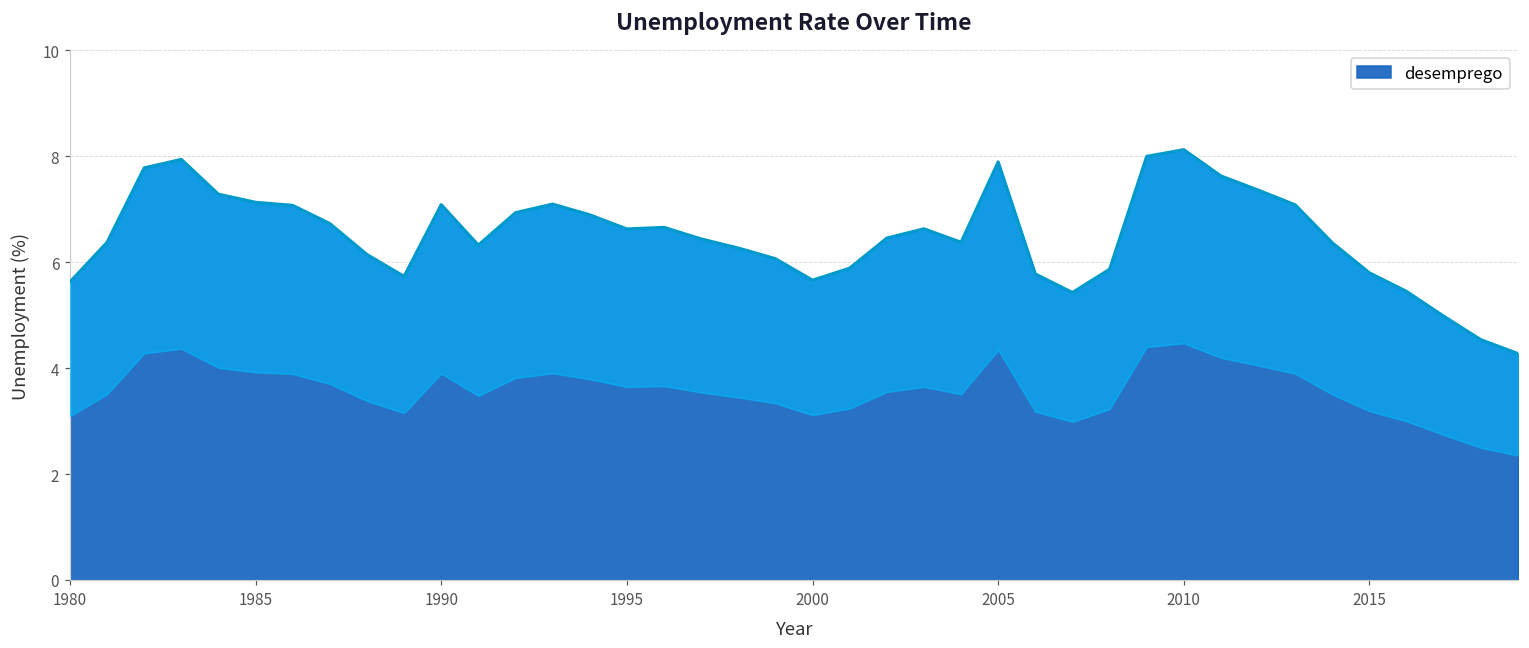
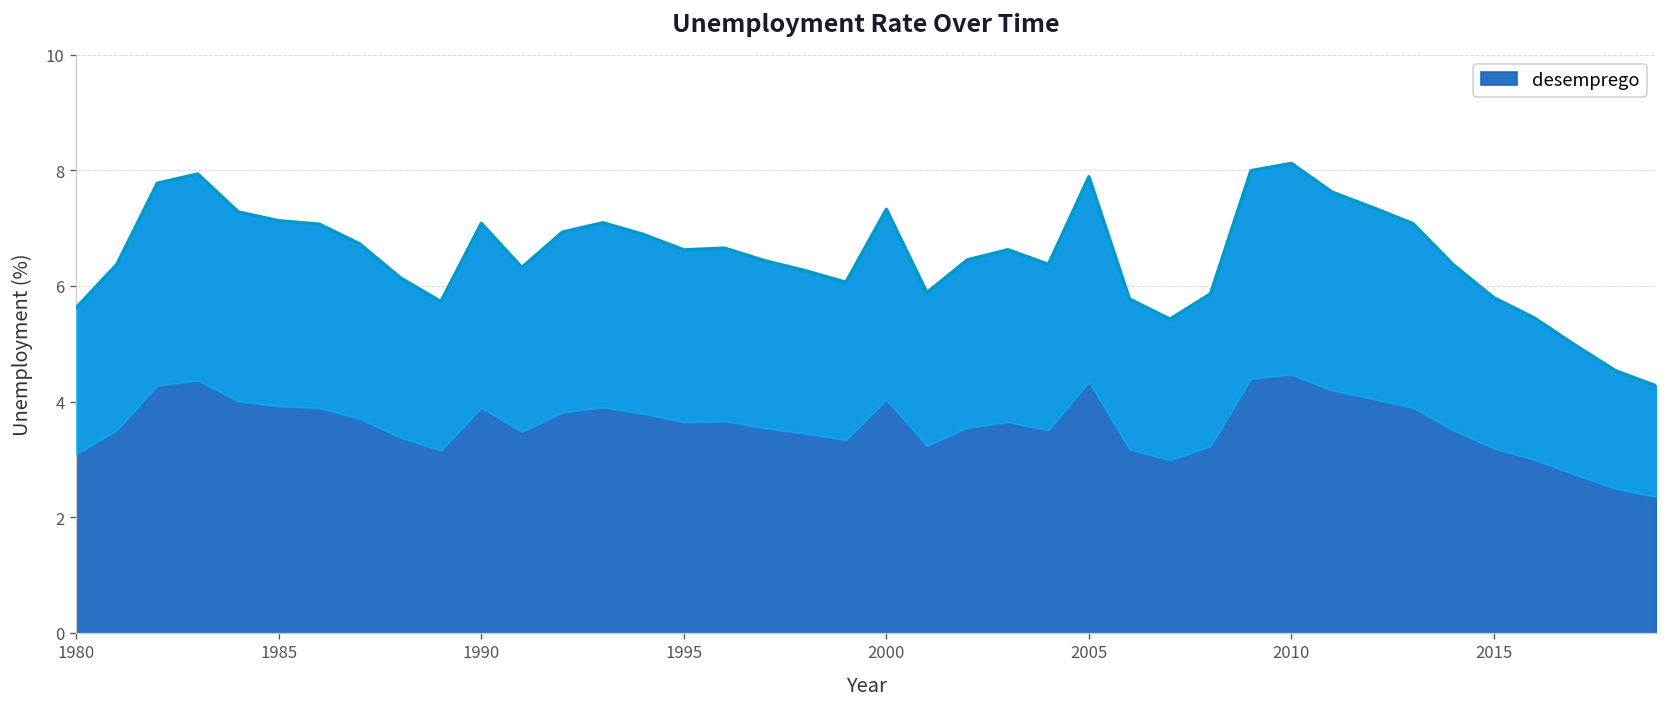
  {
    "1980": 5.6,
    "1985": 7.1,
    "1990": 7.1,
    "1995": 6.6,
-   "2000": 5.7,
+   "2000": 7.3,
    "2005": 7.9,
    "2010": 8.1,
    "2015": 5.8
  }
